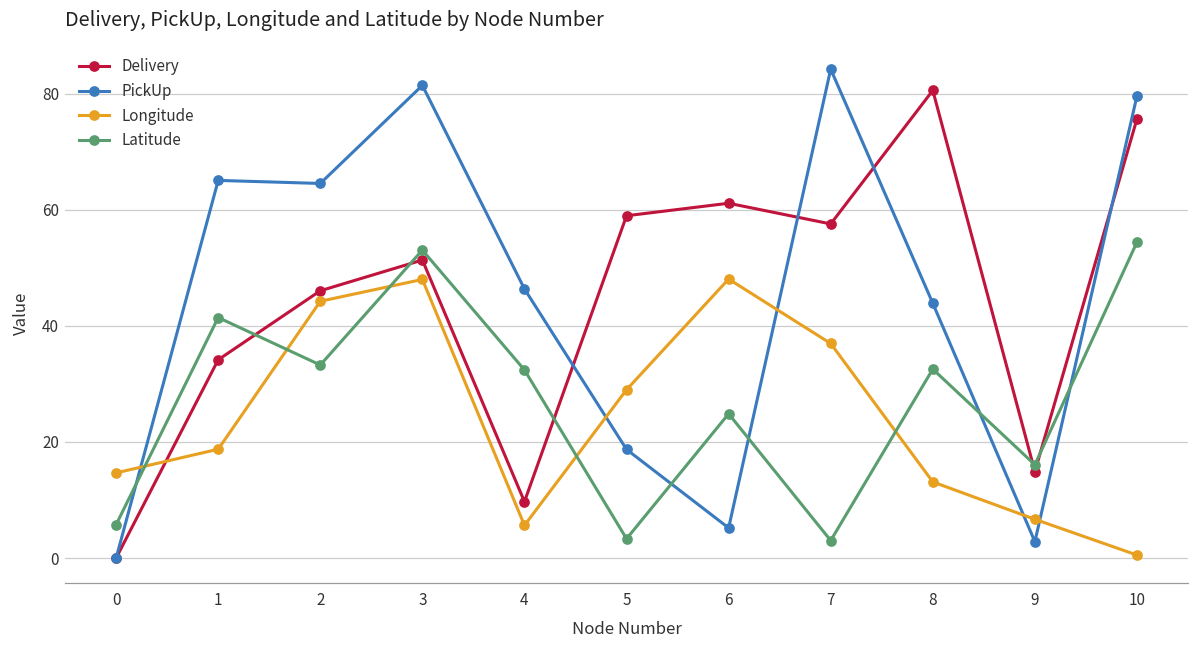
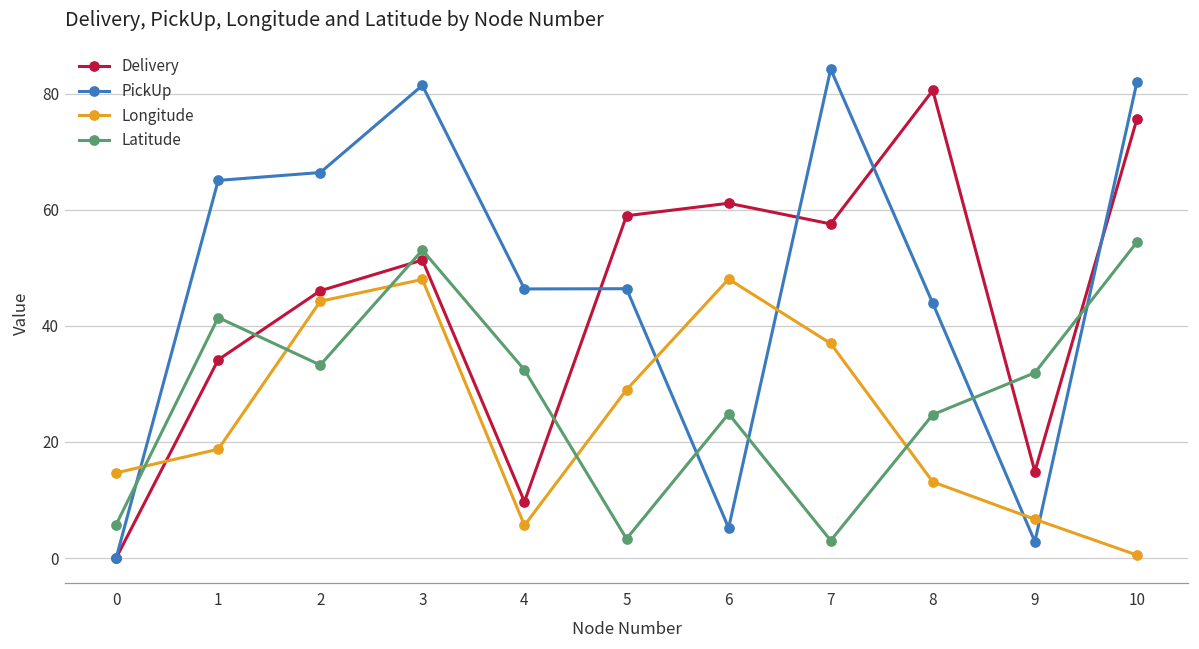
  {
    "Delivery": {
      "1": 34,
      "2": 46,
      "3": 51,
      "4": 10,
      "5": 59,
      "6": 61,
      "7": 58,
      "8": 81,
      "9": 15,
      "10": 76
    },
    "PickUp": {
      "1": 65,
-     "2": 65,
+     "2": 66,
      "3": 81,
      "4": 46,
-     "5": 19,
+     "5": 46,
      "6": 5,
      "7": 84,
      "8": 44,
      "9": 3,
-     "10": 80
+     "10": 82
    },
    "Longitude": {
      "0": 15,
      "1": 19,
      "2": 44,
      "3": 48,
      "4": 6,
      "5": 29,
      "6": 48,
      "7": 37,
      "8": 13,
      "9": 7,
      "10": 1
    },
    "Latitude": {
      "0": 6,
      "1": 41,
      "2": 33,
      "3": 53,
      "4": 32,
      "5": 3,
      "6": 25,
      "7": 3,
-     "8": 33,
-     "9": 16,
+     "8": 25,
+     "9": 32,
      "10": 54
    }
  }
